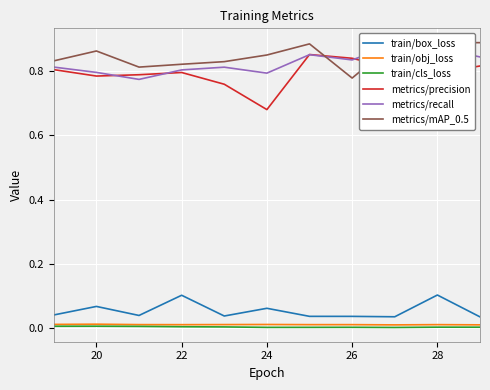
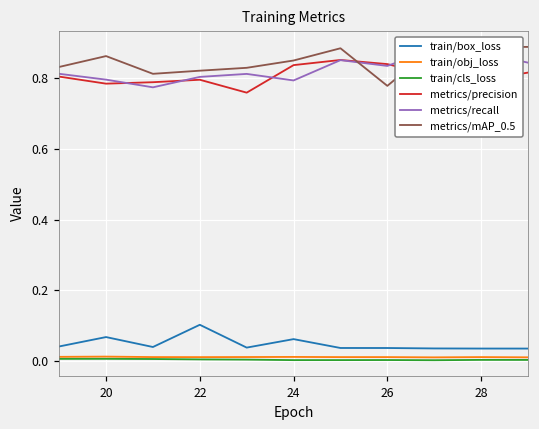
  {
    "train/box_loss": {
      "20": 0.07,
      "22": 0.10,
      "24": 0.06,
      "26": 0.04,
-     "28": 0.10
+     "28": 0.04
    },
    "train/obj_loss": {
      "24": 0.01,
      "26": 0.01,
      "28": 0.01
    },
    "train/cls_loss": {
      "24": 0.00,
      "26": 0.00,
      "28": 0.00
    },
    "metrics/precision": {
      "20": 0.78,
      "22": 0.79,
-     "24": 0.68
+     "24": 0.84
    },
    "metrics/recall": {
      "20": 0.79,
      "22": 0.80,
      "24": 0.79
    },
    "metrics/mAP_0.5": {
      "20": 0.86,
      "22": 0.82,
      "24": 0.85,
      "26": 0.78
    }
  }
